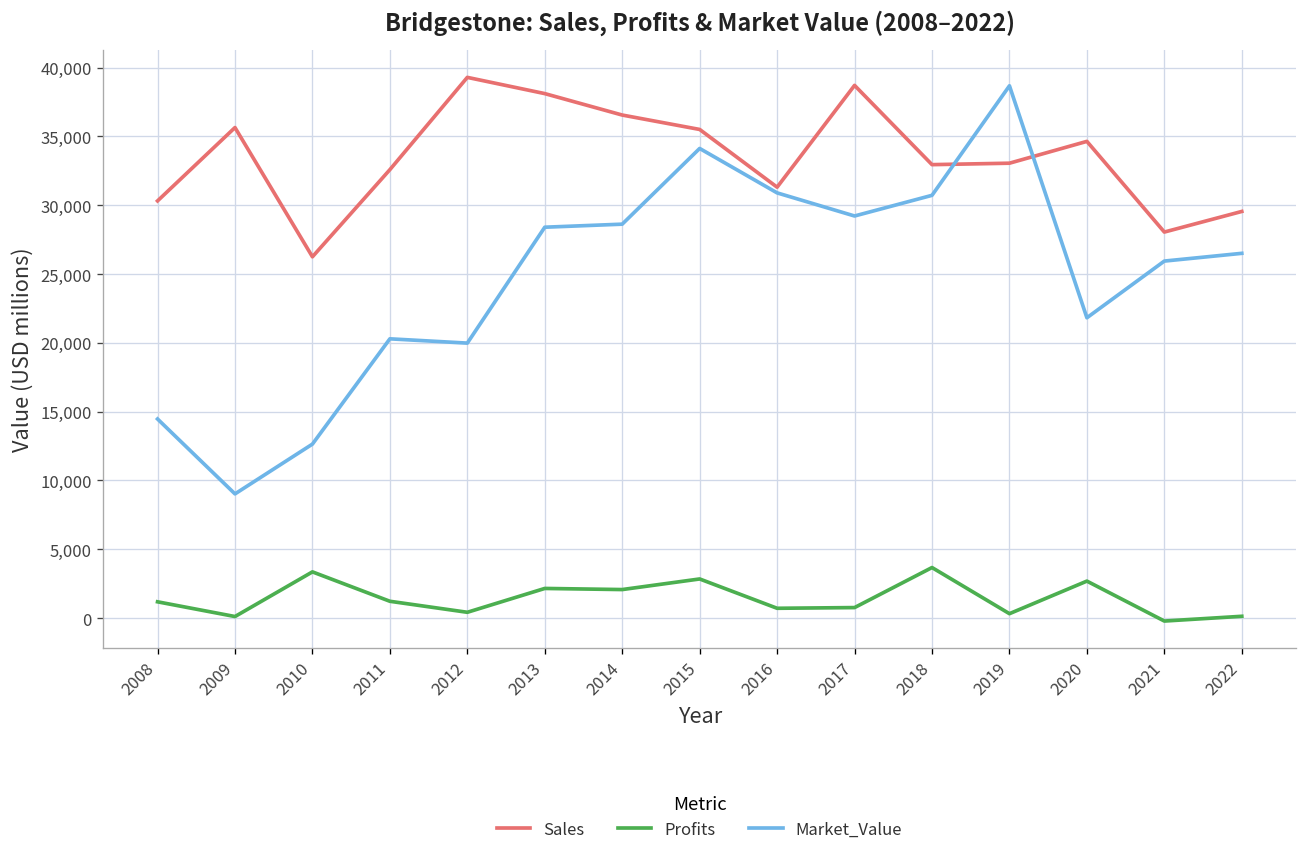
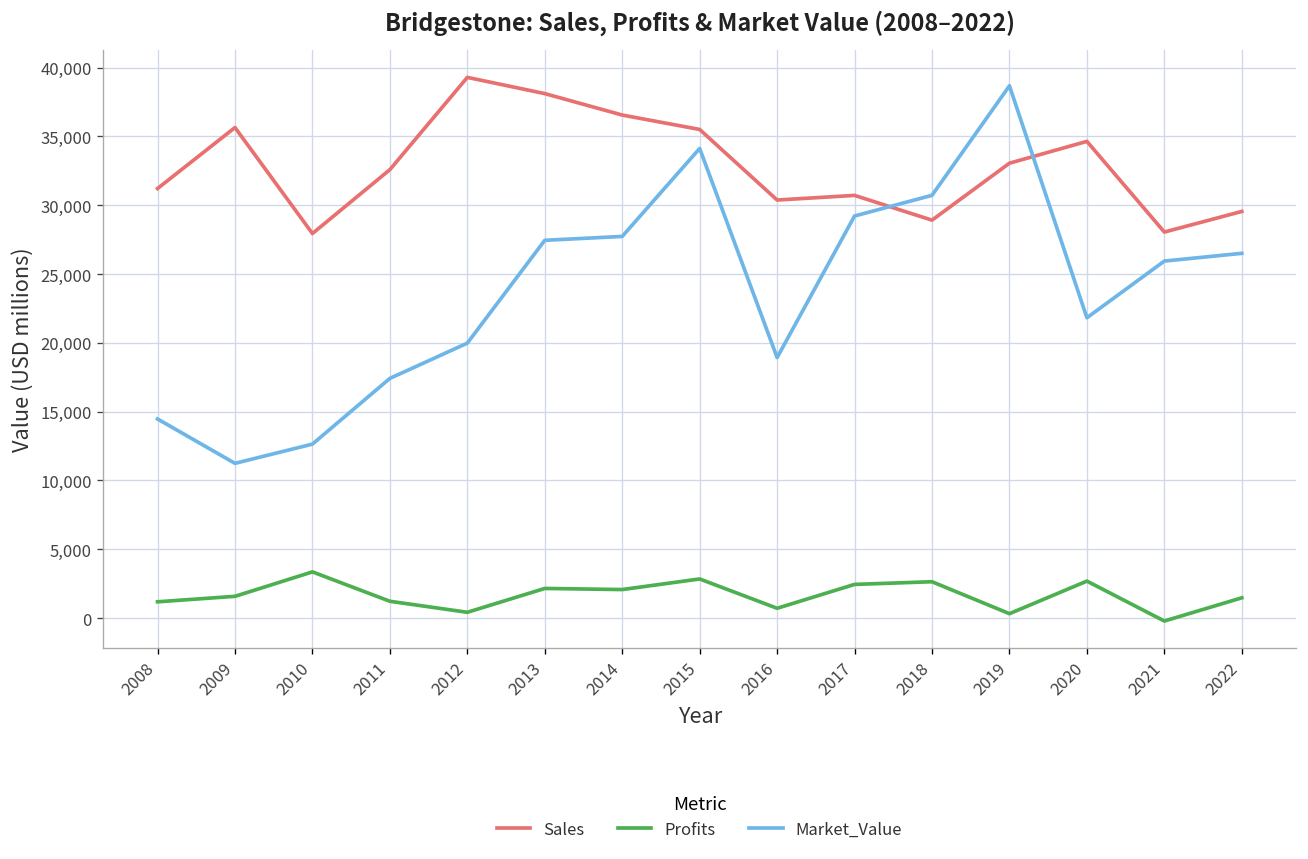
  {
    "Sales": {
-     "2008": "30,300",
+     "2008": "31,200",
      "2009": "35,600",
-     "2010": "26,200",
+     "2010": "27,900",
      "2011": "32,600",
      "2012": "39,300",
      "2013": "38,100",
      "2014": "36,500",
      "2015": "35,500",
-     "2016": "31,300",
-     "2017": "38,700",
-     "2018": "32,900",
+     "2016": "30,400",
+     "2017": "30,700",
+     "2018": "28,900",
      "2019": "33,100",
      "2020": "34,600",
      "2021": "28,000",
      "2022": "29,500"
    },
    "Profits": {
      "2008": "1,200",
-     "2009": "100",
+     "2009": "1,600",
      "2010": "3,400",
      "2011": "1,200",
      "2012": "400",
      "2013": "2,200",
      "2014": "2,100",
      "2015": "2,800",
      "2016": "700",
-     "2017": "800",
-     "2018": "3,700",
+     "2017": "2,400",
+     "2018": "2,600",
      "2019": "300",
      "2020": "2,700",
      "2021": "-200",
-     "2022": "100"
+     "2022": "1,500"
    },
    "Market_Value": {
      "2008": "14,500",
-     "2009": "9,000",
+     "2009": "11,200",
      "2010": "12,600",
-     "2011": "20,300",
+     "2011": "17,400",
      "2012": "20,000",
-     "2013": "28,400",
-     "2014": "28,600",
+     "2013": "27,400",
+     "2014": "27,700",
      "2015": "34,100",
-     "2016": "30,900",
+     "2016": "18,900",
      "2017": "29,200",
      "2018": "30,700",
      "2019": "38,700",
      "2020": "21,800",
      "2021": "25,900",
      "2022": "26,500"
    }
  }
